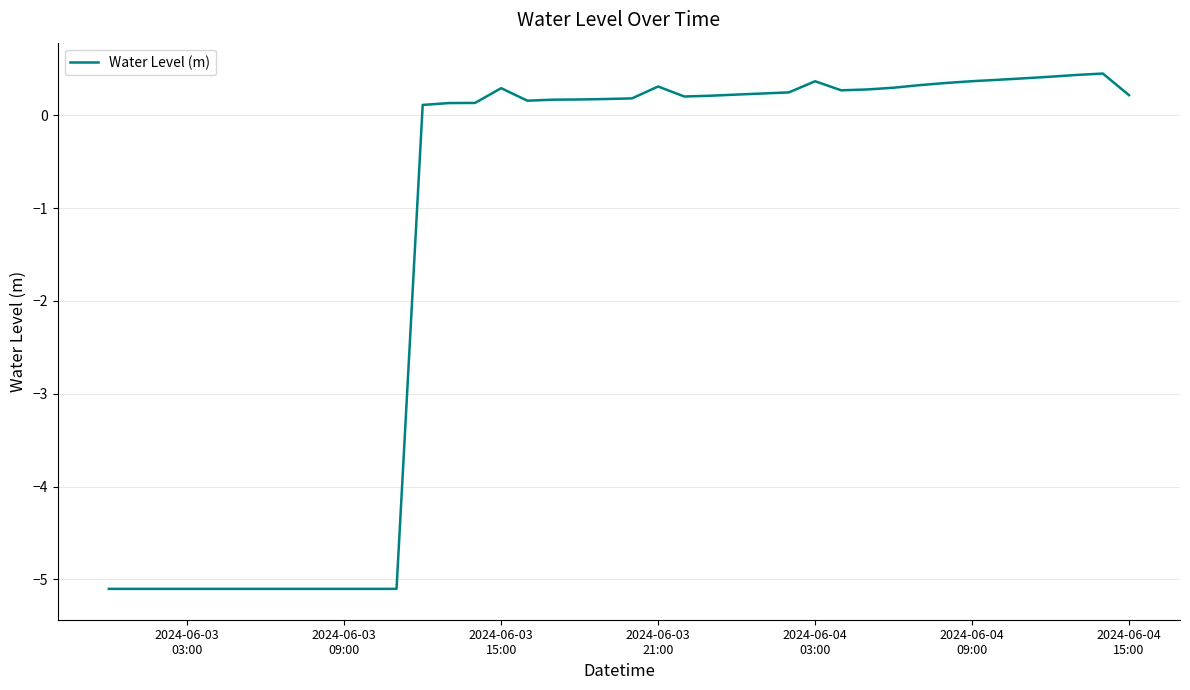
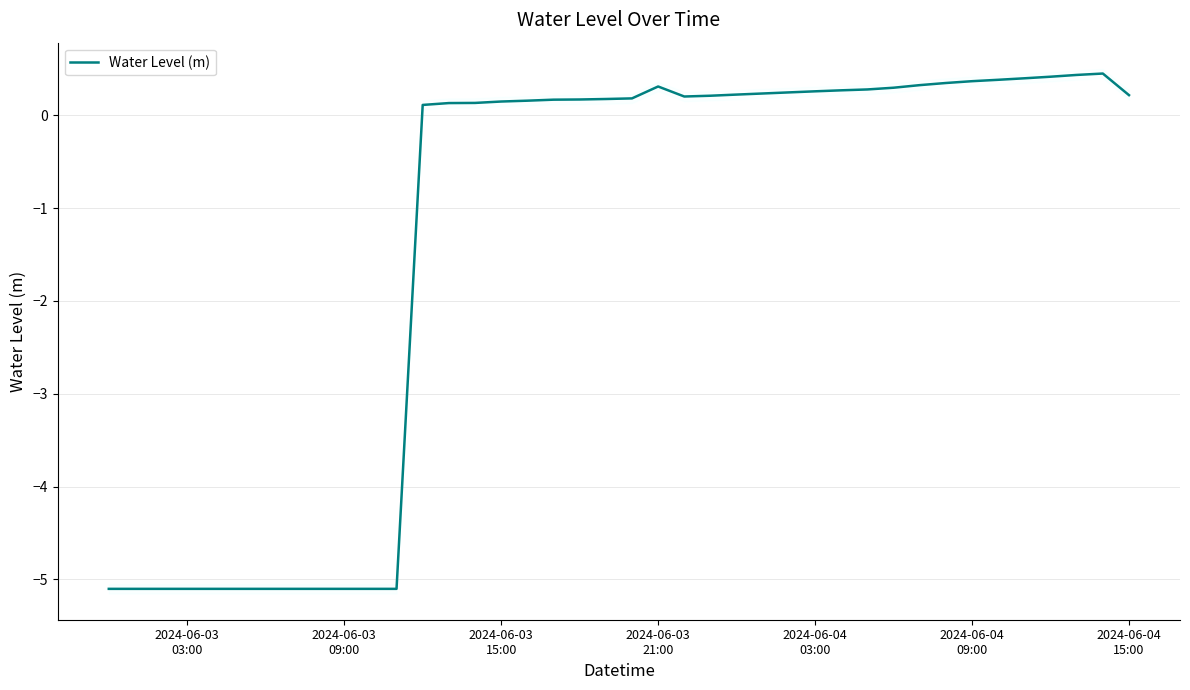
  {
    "Water Level (m)": {
      "2024-06-03 03:00": -5.1,
      "2024-06-03 09:00": -5.1,
-     "2024-06-03 15:00": 0.3,
+     "2024-06-03 15:00": 0.1,
      "2024-06-03 21:00": 0.3,
-     "2024-06-04 03:00": 0.4,
+     "2024-06-04 03:00": 0.3,
      "2024-06-04 09:00": 0.4,
      "2024-06-04 15:00": 0.2
    }
  }
